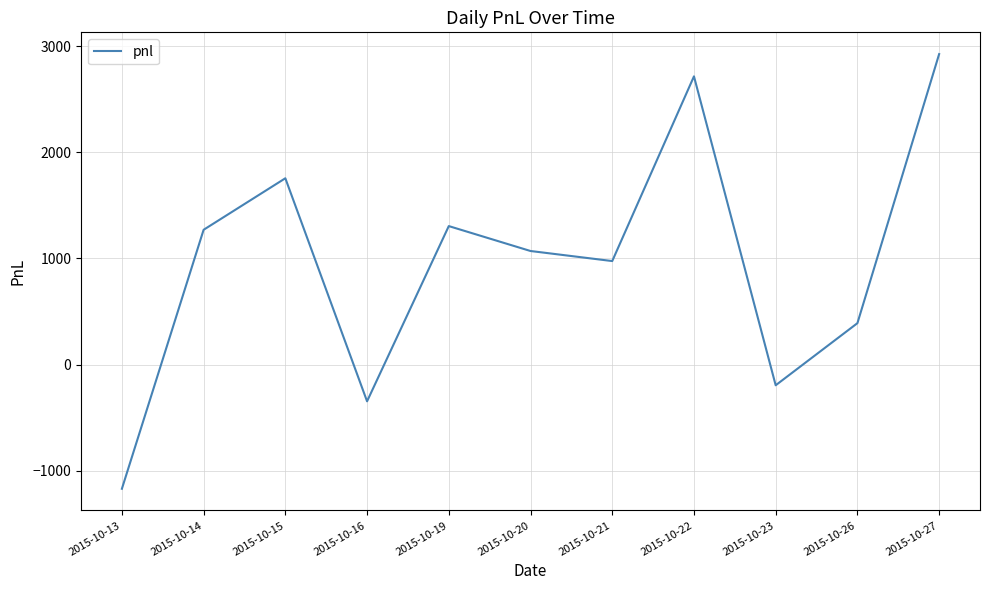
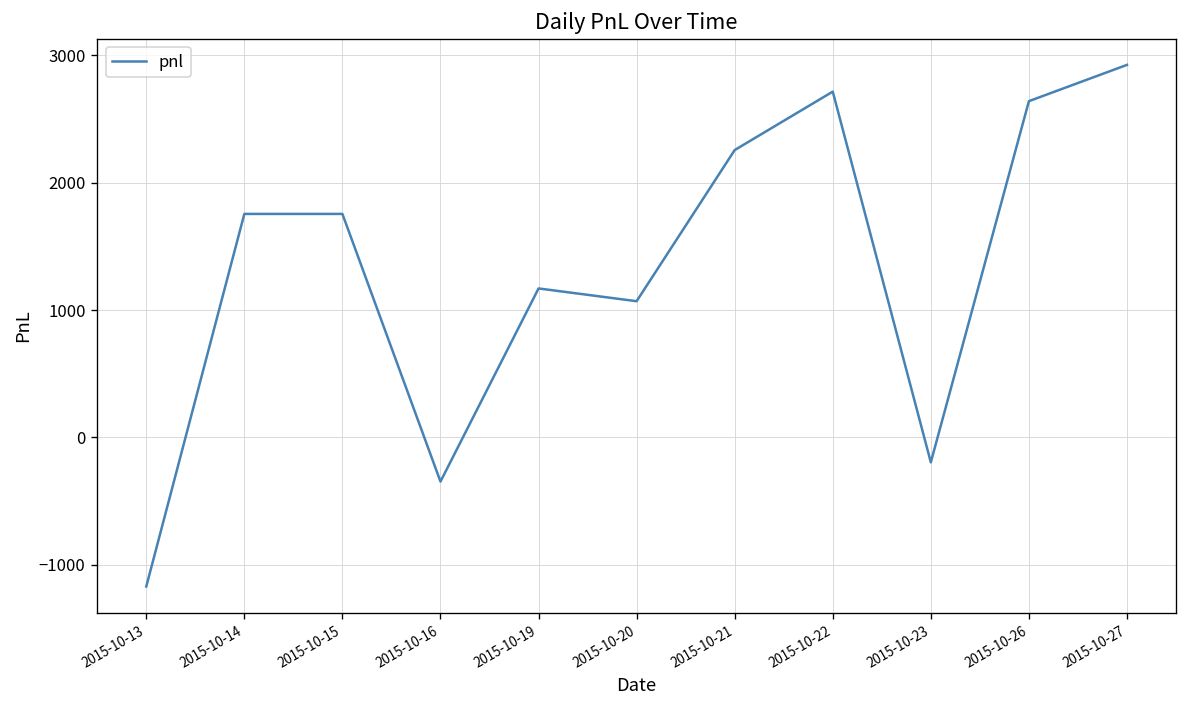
  {
    "2015-10-13": -1170,
-   "2015-10-14": 1270,
+   "2015-10-14": 1760,
    "2015-10-15": 1760,
    "2015-10-16": -350,
-   "2015-10-19": 1300,
+   "2015-10-19": 1170,
    "2015-10-20": 1070,
-   "2015-10-21": 980,
+   "2015-10-21": 2260,
    "2015-10-22": 2720,
    "2015-10-23": -200,
-   "2015-10-26": 390,
+   "2015-10-26": 2640,
    "2015-10-27": 2930
  }
